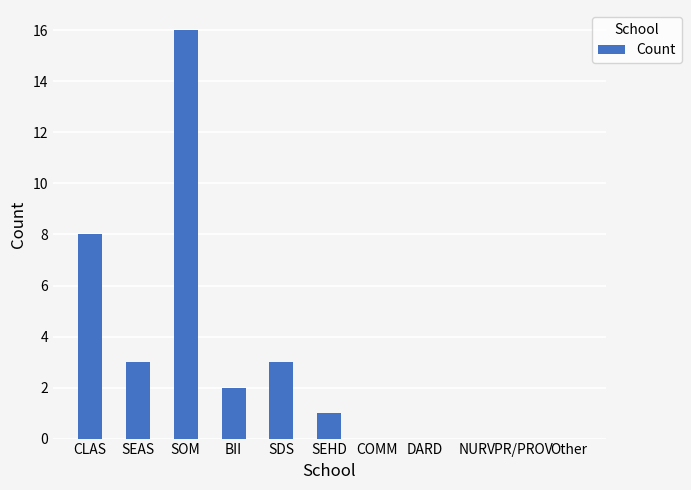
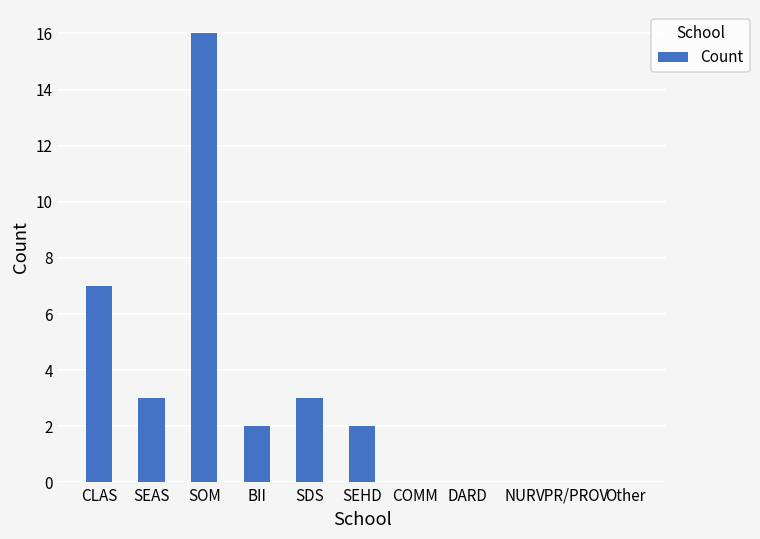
  {
-   "CLAS": 8,
+   "CLAS": 7,
    "SEAS": 3,
    "SOM": 16,
    "BII": 2,
    "SDS": 3,
-   "SEHD": 1,
+   "SEHD": 2,
    "COMM": 0,
    "DARD": 0,
    "NUR": 0,
    "VPR/PROV": 0,
    "Other": 0
  }
